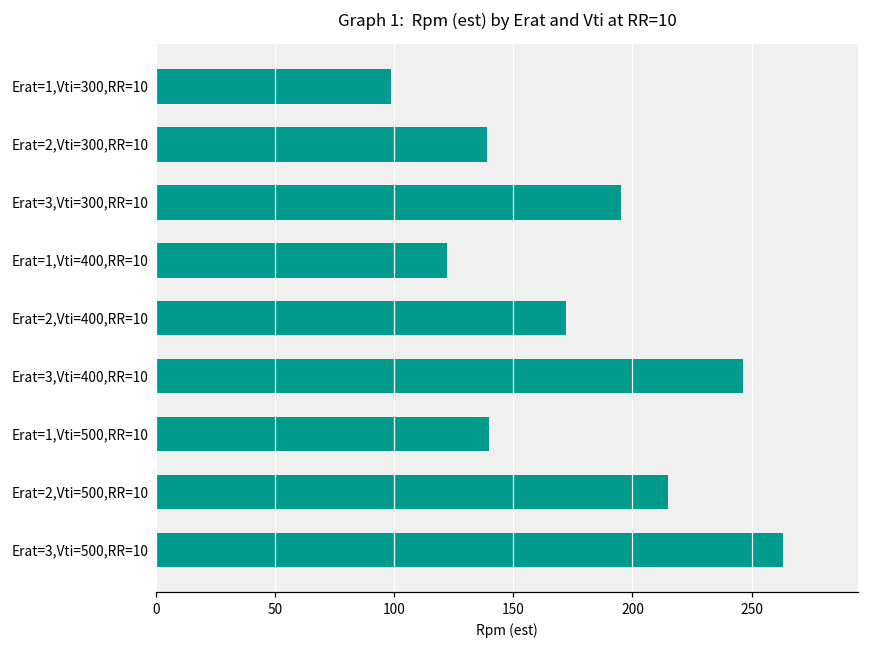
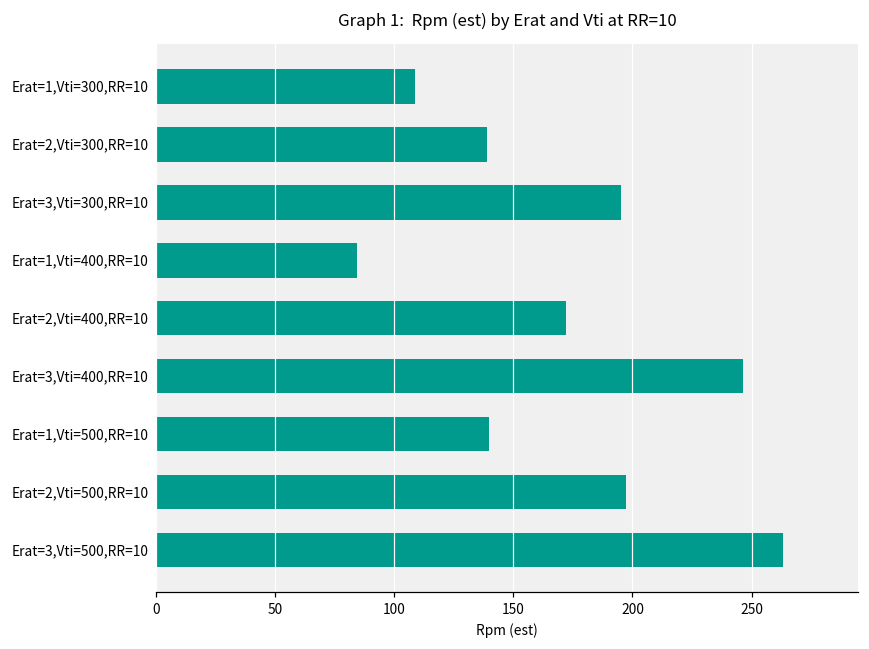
  {
-   "Erat=1,Vti=300,RR=10": 99,
+   "Erat=1,Vti=300,RR=10": 109,
    "Erat=2,Vti=300,RR=10": 139,
    "Erat=3,Vti=300,RR=10": 195,
-   "Erat=1,Vti=400,RR=10": 122,
+   "Erat=1,Vti=400,RR=10": 84,
    "Erat=2,Vti=400,RR=10": 172,
    "Erat=3,Vti=400,RR=10": 246,
    "Erat=1,Vti=500,RR=10": 140,
-   "Erat=2,Vti=500,RR=10": 215,
+   "Erat=2,Vti=500,RR=10": 197,
    "Erat=3,Vti=500,RR=10": 263
  }
